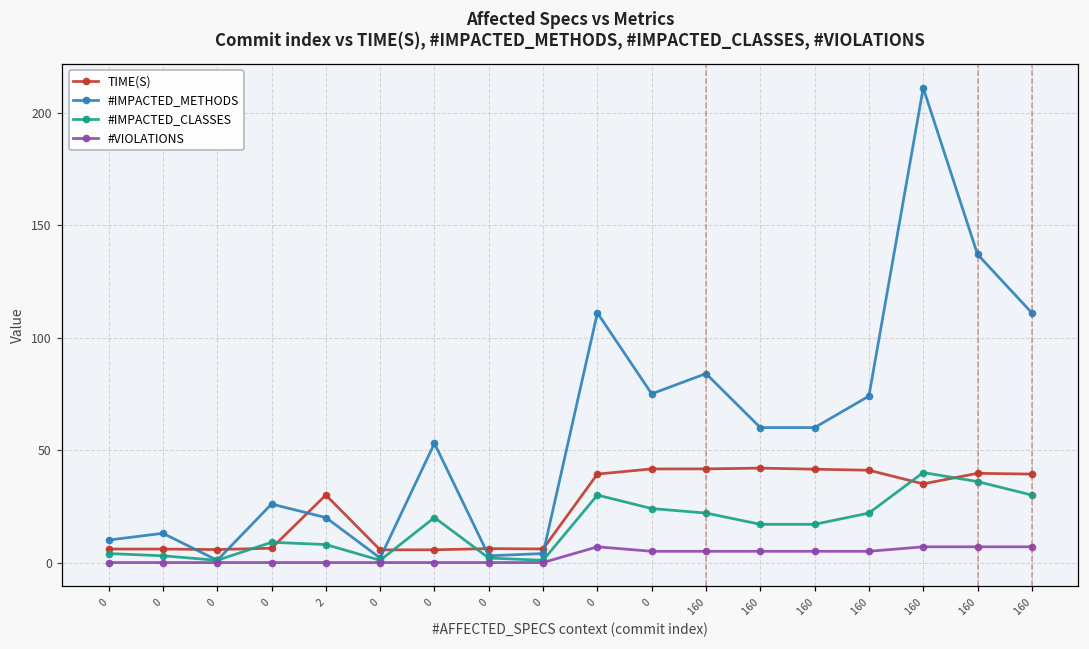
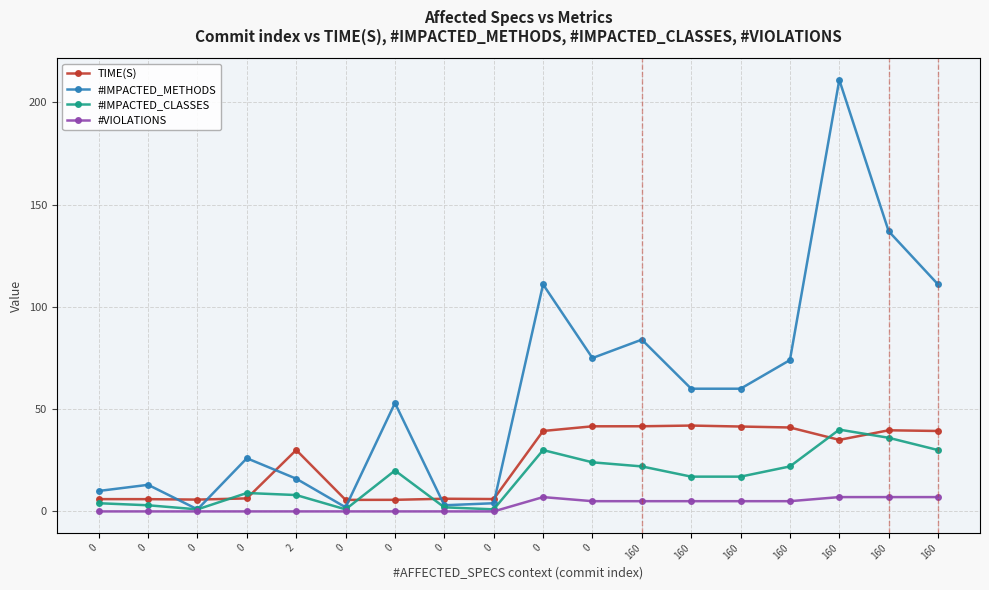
  {
    "TIME(S)": {
      "2": 30
    },
    "#IMPACTED_METHODS": {
-     "2": 20
+     "2": 16
    },
    "#IMPACTED_CLASSES": {
      "2": 8
    },
    "#VIOLATIONS": {
      "2": 0
    }
  }
